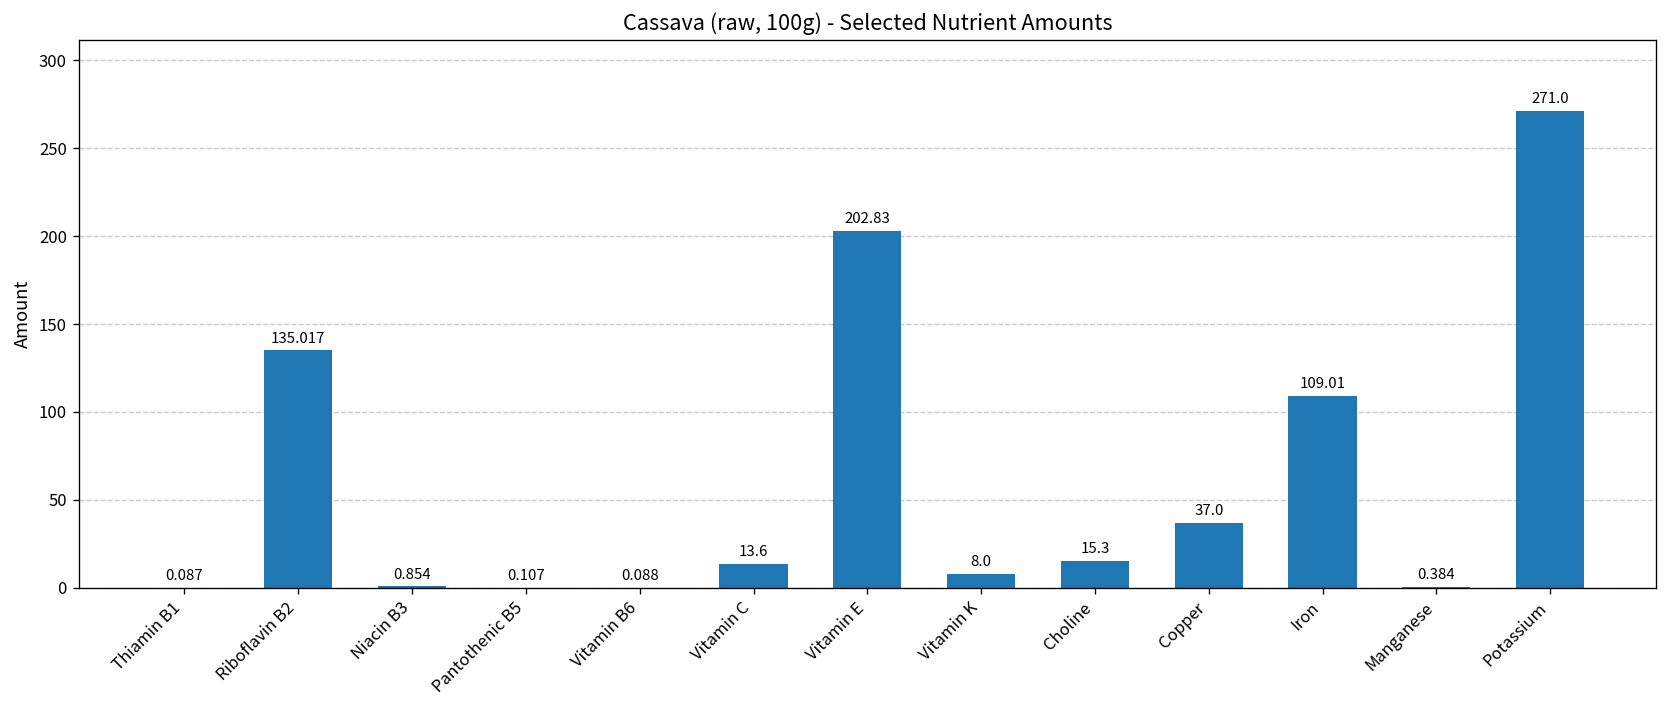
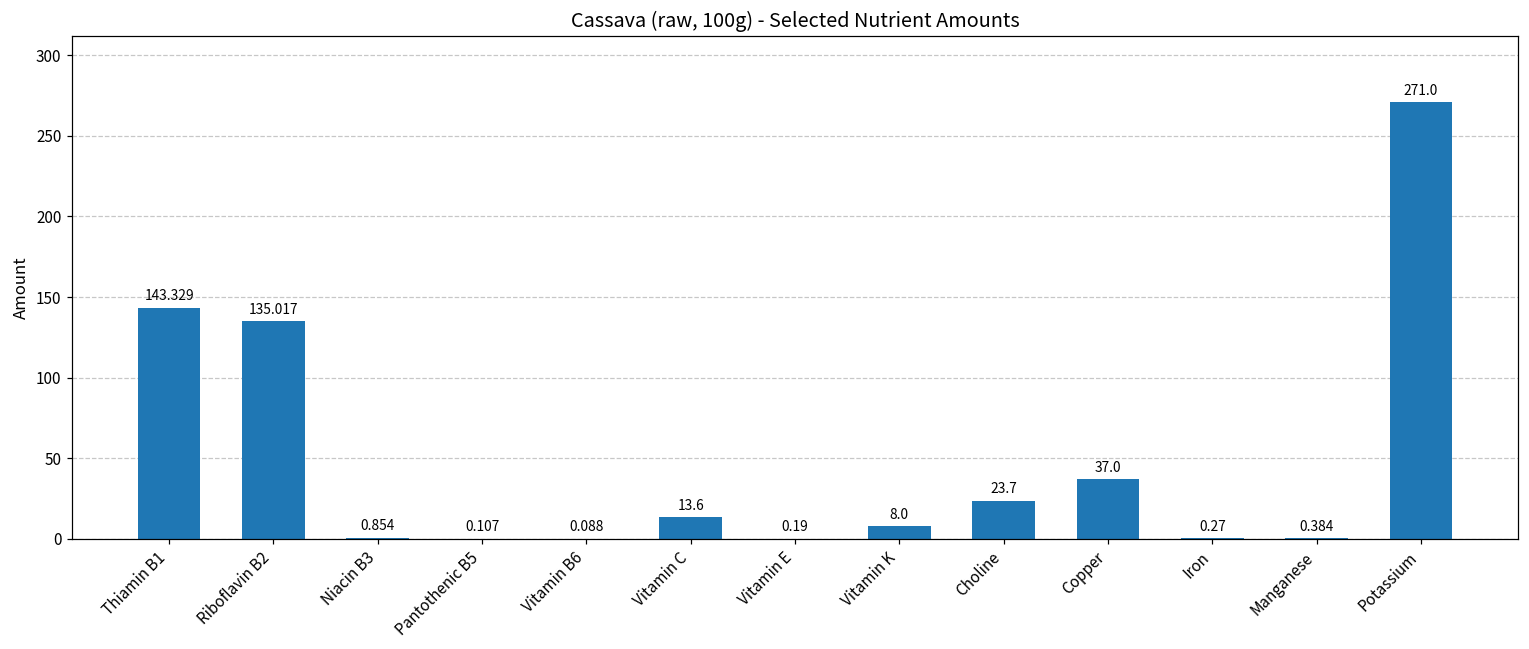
  {
-   "Thiamin B1": 0.087,
+   "Thiamin B1": 143.329,
    "Riboflavin B2": 135.017,
    "Niacin B3": 0.854,
    "Pantothenic B5": 0.107,
    "Vitamin B6": 0.088,
    "Vitamin C": 13.6,
-   "Vitamin E": 202.83,
+   "Vitamin E": 0.19,
    "Vitamin K": 8.0,
-   "Choline": 15.3,
+   "Choline": 23.7,
    "Copper": 37.0,
-   "Iron": 109.01,
+   "Iron": 0.27,
    "Manganese": 0.384,
    "Potassium": 271.0
  }
